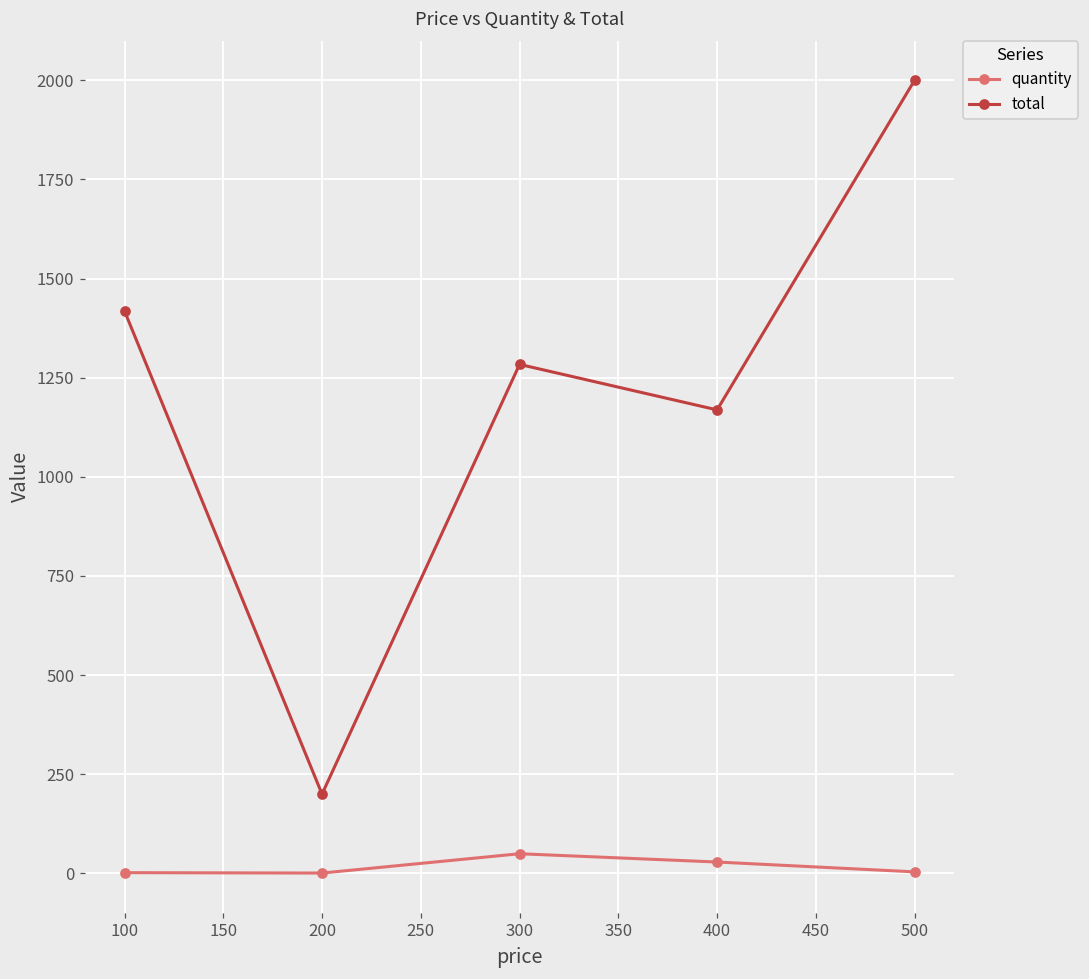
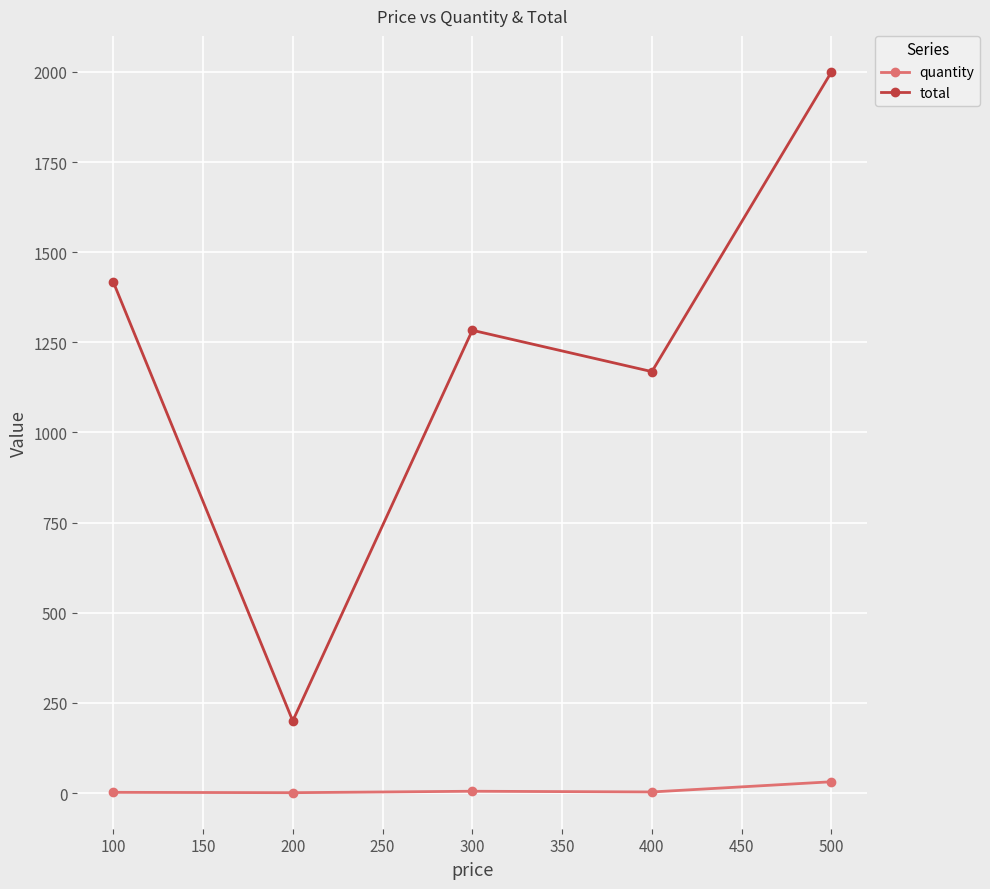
  {
    "quantity": {
      "100": 0,
      "200": 0,
-     "300": 50,
-     "400": 30,
-     "500": 0
+     "300": 10,
+     "400": 0,
+     "500": 30
    },
    "total": {
      "100": 1420,
      "200": 200,
      "300": 1280,
      "400": 1170,
      "500": 2000
    }
  }
